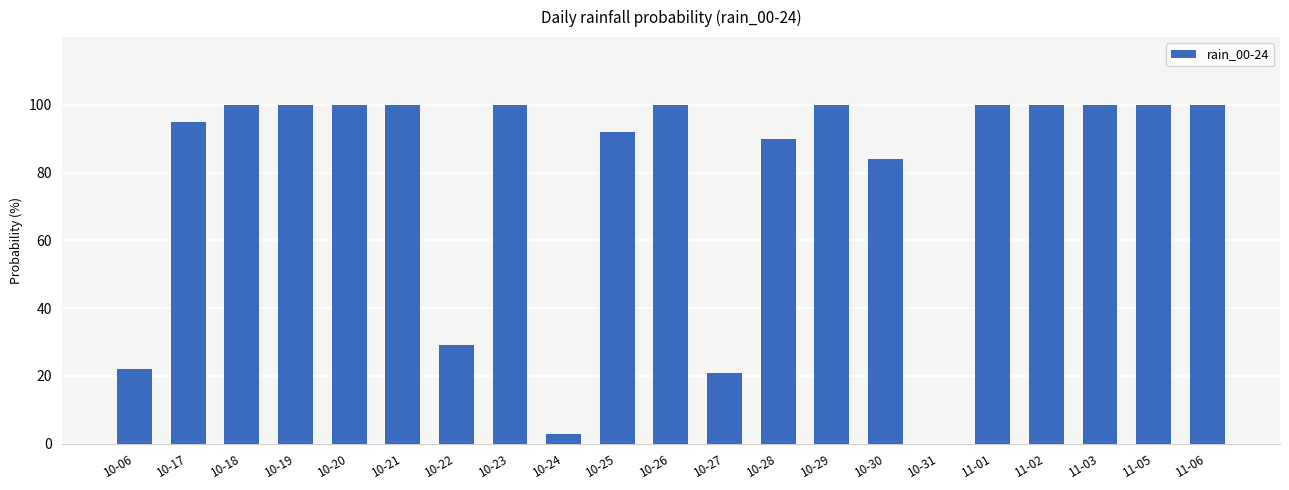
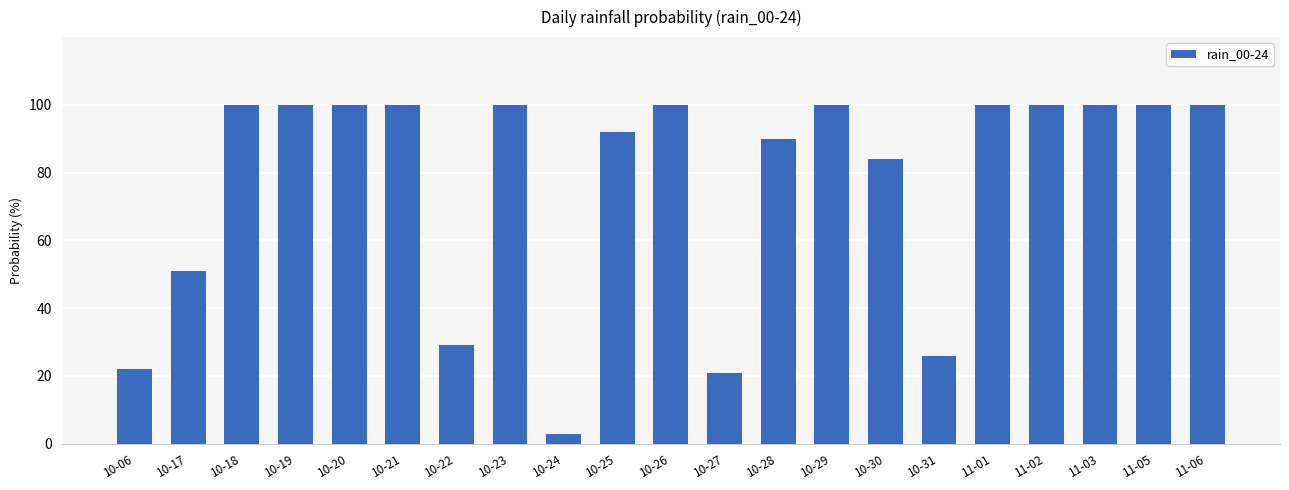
  {
    "10-06": 22,
-   "10-17": 95,
+   "10-17": 51,
    "10-18": 100,
    "10-19": 100,
    "10-20": 100,
    "10-21": 100,
    "10-22": 29,
    "10-23": 100,
    "10-24": 3,
    "10-25": 92,
    "10-26": 100,
    "10-27": 21,
    "10-28": 90,
    "10-29": 100,
    "10-30": 84,
-   "10-31": 0,
+   "10-31": 26,
    "11-01": 100,
    "11-02": 100,
    "11-03": 100,
    "11-05": 100,
    "11-06": 100
  }
